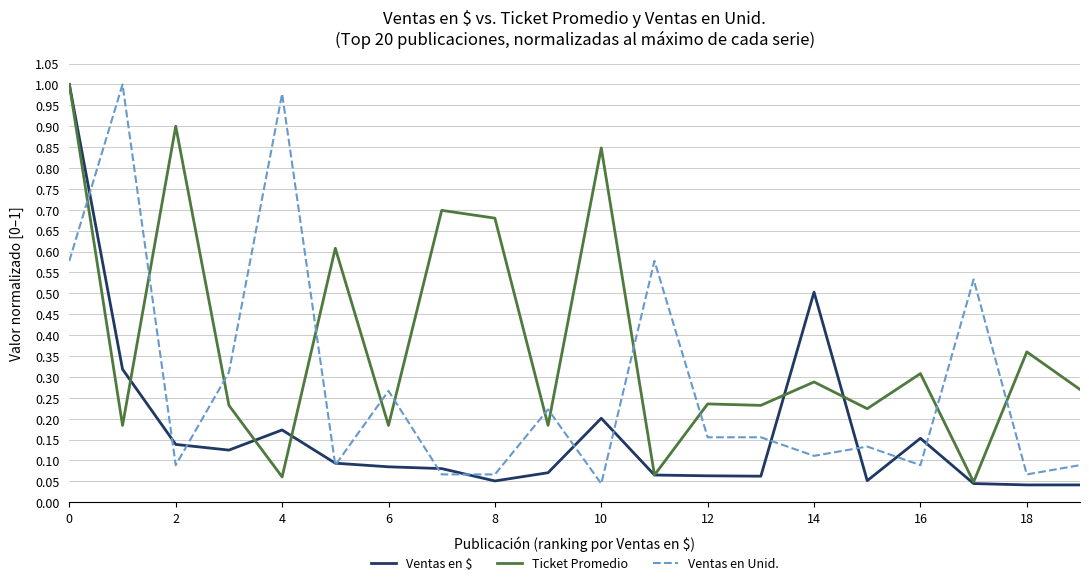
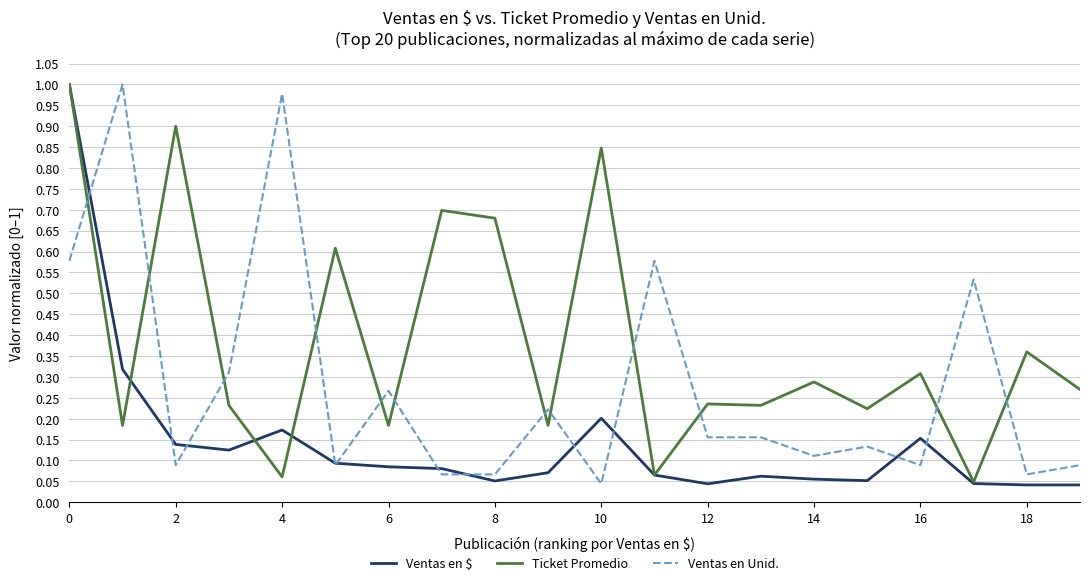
  {
    "Ventas en $": {
      "2": 0.14,
      "4": 0.17,
      "6": 0.08,
      "8": 0.05,
      "10": 0.20,
-     "12": 0.06,
-     "14": 0.50,
+     "12": 0.04,
+     "14": 0.06,
      "16": 0.15,
      "18": 0.04
    },
    "Ticket Promedio": {
      "2": 0.90,
      "4": 0.06,
      "6": 0.18,
      "8": 0.68,
      "10": 0.85,
      "12": 0.24,
      "14": 0.29,
      "16": 0.31,
      "18": 0.36
    },
    "Ventas en Unid.": {
      "0": 0.58,
      "2": 0.09,
      "4": 0.98,
      "6": 0.27,
      "8": 0.07,
      "10": 0.04,
      "12": 0.16,
      "14": 0.11,
      "16": 0.09,
      "18": 0.07
    }
  }
